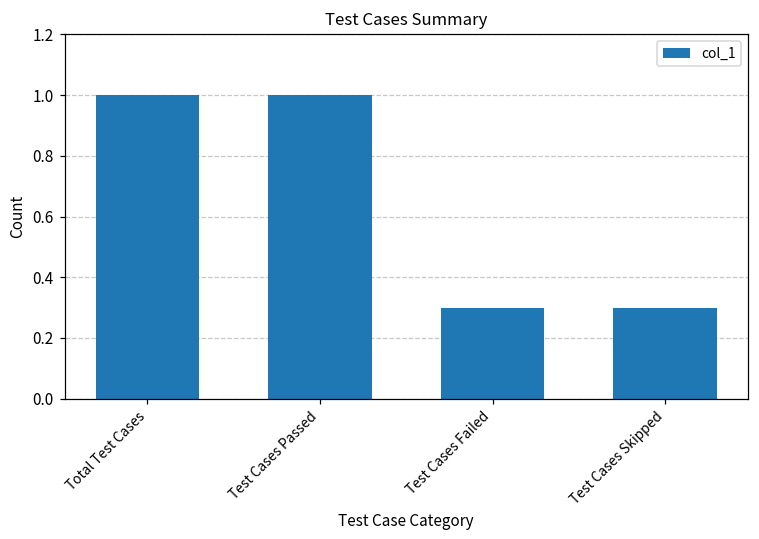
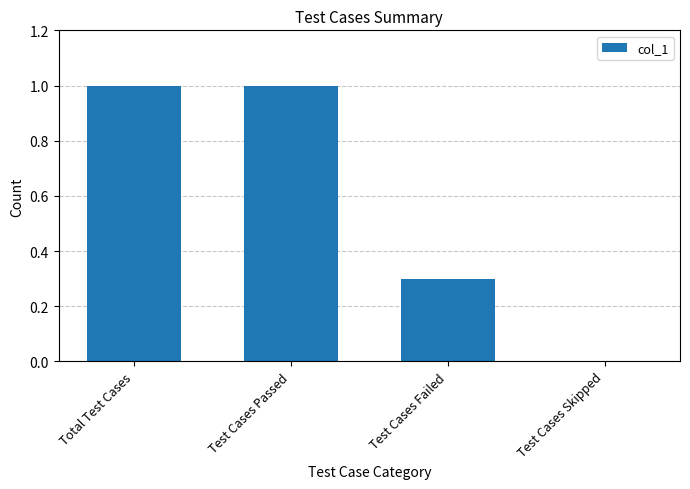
  {
    "Total Test Cases": 1.0,
    "Test Cases Passed": 1.0,
    "Test Cases Failed": 0.3,
-   "Test Cases Skipped": 0.3
+   "Test Cases Skipped": 0.0
  }
